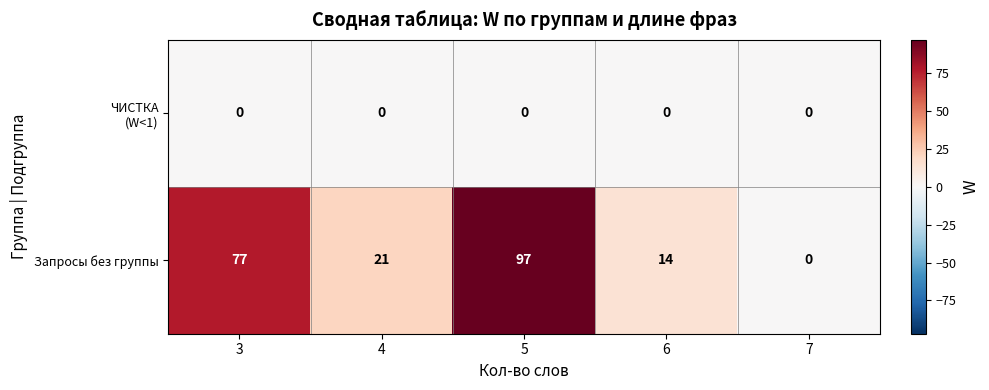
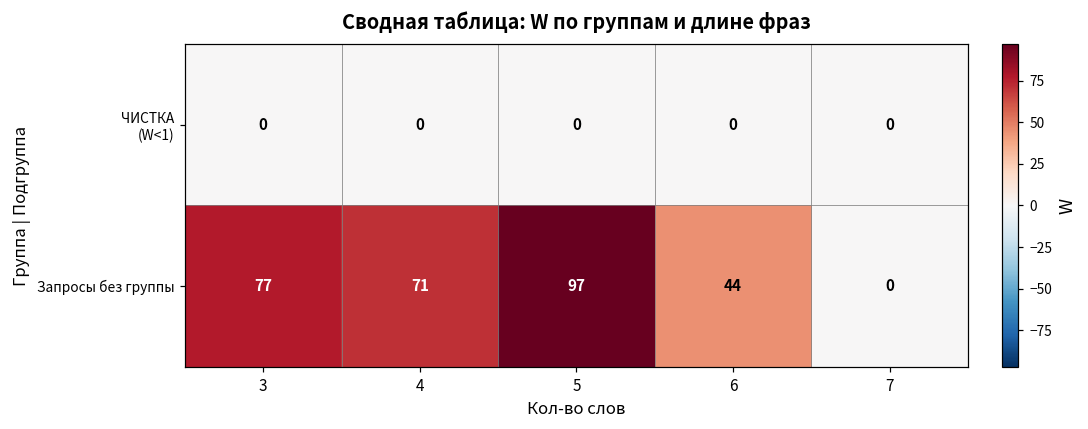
  {
    "ЧИСТКА (W<1)": {
      "3": 0,
      "4": 0,
      "5": 0,
      "6": 0,
      "7": 0
    },
    "Запросы без группы": {
      "3": 77,
-     "4": 21,
+     "4": 71,
      "5": 97,
-     "6": 14,
+     "6": 44,
      "7": 0
    }
  }
